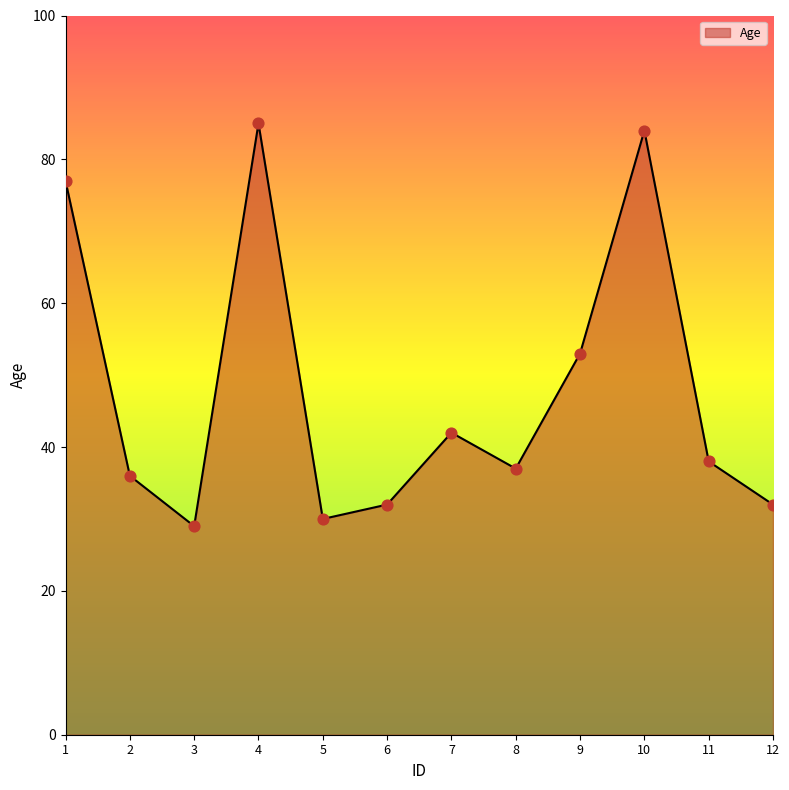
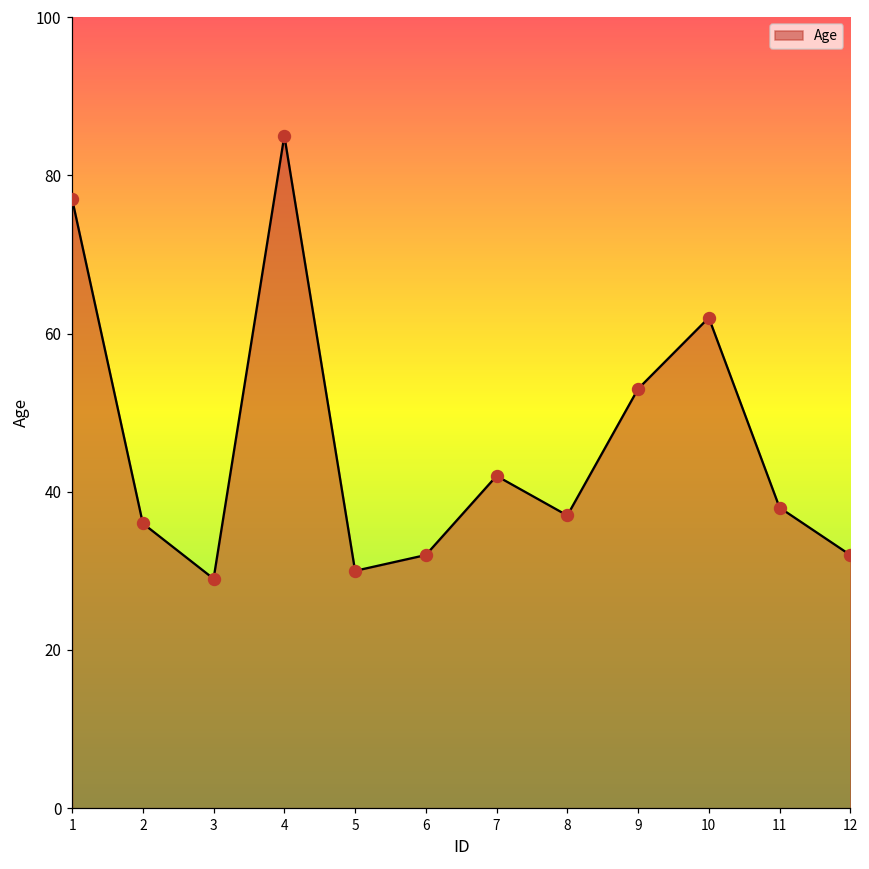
  {
    "1": 77,
    "2": 36,
    "3": 29,
    "4": 85,
    "5": 30,
    "6": 32,
    "7": 42,
    "8": 37,
    "9": 53,
-   "10": 84,
+   "10": 62,
    "11": 38,
    "12": 32
  }
